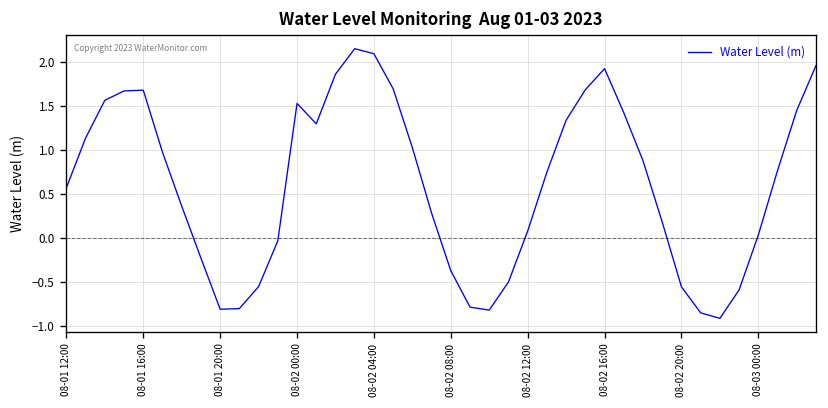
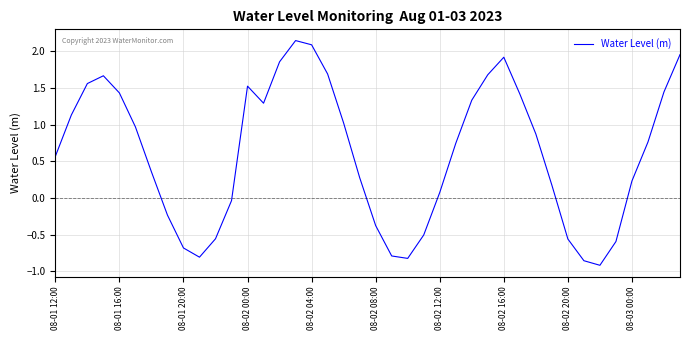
  {
    "08-01 12:00": 0.6,
-   "08-01 16:00": 1.7,
-   "08-01 20:00": -0.8,
+   "08-01 16:00": 1.4,
+   "08-01 20:00": -0.7,
    "08-02 00:00": 1.5,
    "08-02 04:00": 2.1,
    "08-02 08:00": -0.4,
    "08-02 12:00": 0.1,
    "08-02 16:00": 1.9,
    "08-02 20:00": -0.6,
-   "08-03 00:00": 0.0
+   "08-03 00:00": 0.2
  }
